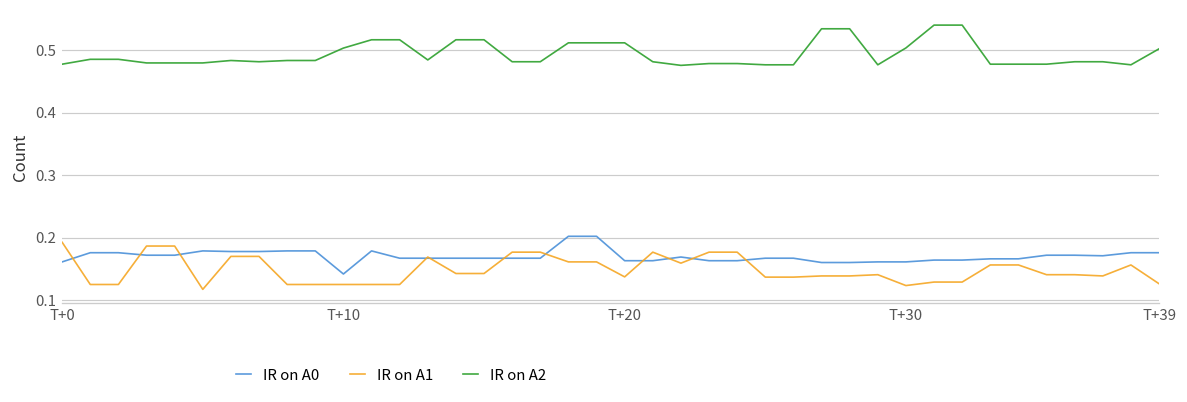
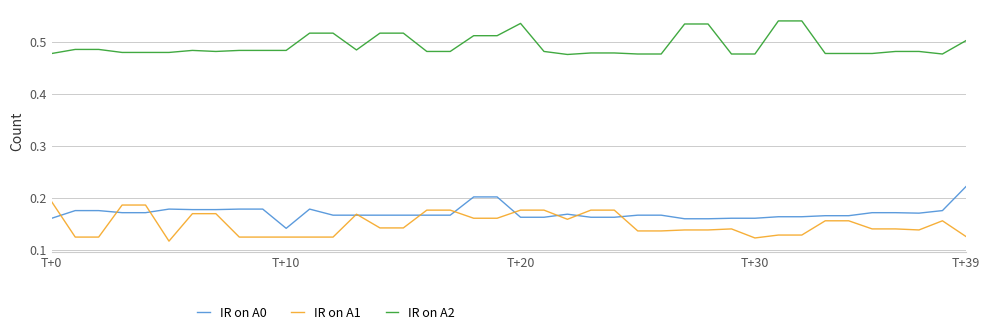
  {
    "IR on A0": {
      "T+0": 0.16,
      "T+10": 0.14,
      "T+20": 0.16,
      "T+30": 0.16,
-     "T+39": 0.18
+     "T+39": 0.22
    },
    "IR on A1": {
      "T+0": 0.19,
      "T+10": 0.13,
-     "T+20": 0.14,
+     "T+20": 0.18,
      "T+30": 0.12,
      "T+39": 0.13
    },
    "IR on A2": {
      "T+0": 0.48,
-     "T+10": 0.50,
-     "T+20": 0.51,
-     "T+30": 0.50,
+     "T+10": 0.48,
+     "T+20": 0.54,
+     "T+30": 0.48,
      "T+39": 0.50
    }
  }
